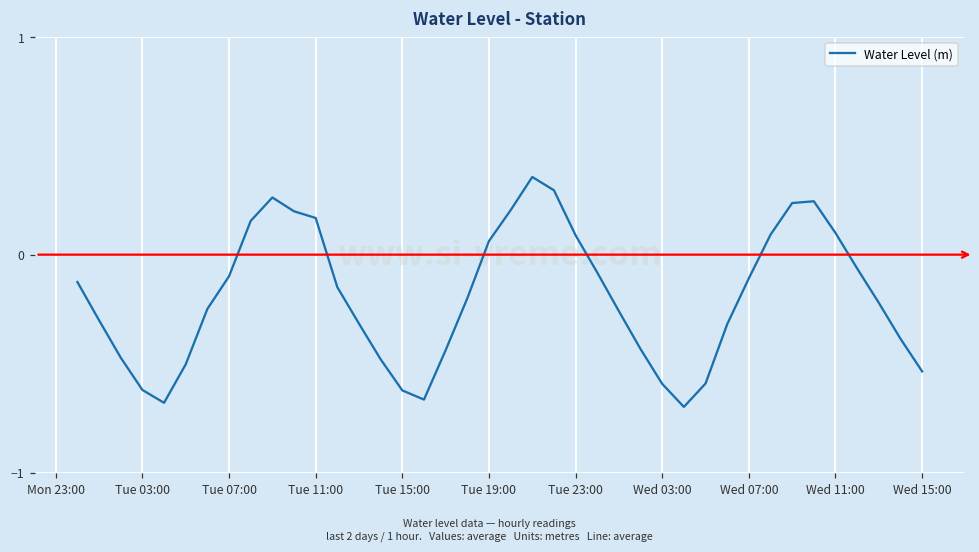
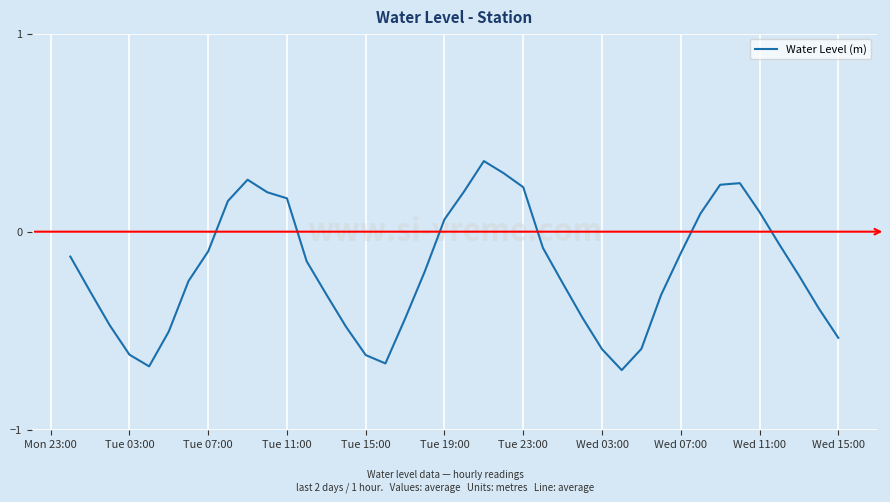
  {
    "Tue 03:00": -0.62,
    "Tue 07:00": -0.10,
    "Tue 11:00": 0.17,
    "Tue 15:00": -0.62,
    "Tue 19:00": 0.06,
-   "Tue 23:00": 0.09,
+   "Tue 23:00": 0.22,
    "Wed 03:00": -0.59,
    "Wed 07:00": -0.11,
    "Wed 11:00": 0.10,
    "Wed 15:00": -0.54
  }
